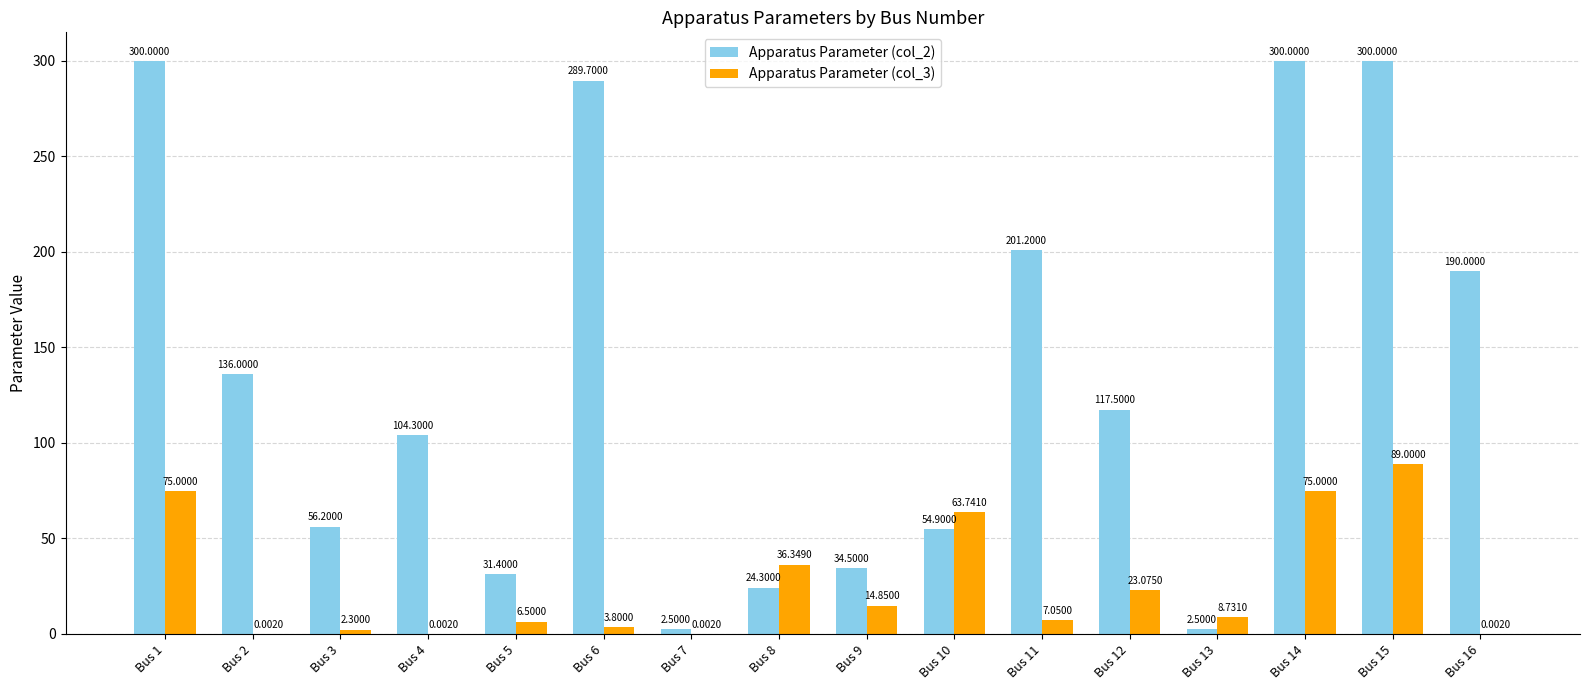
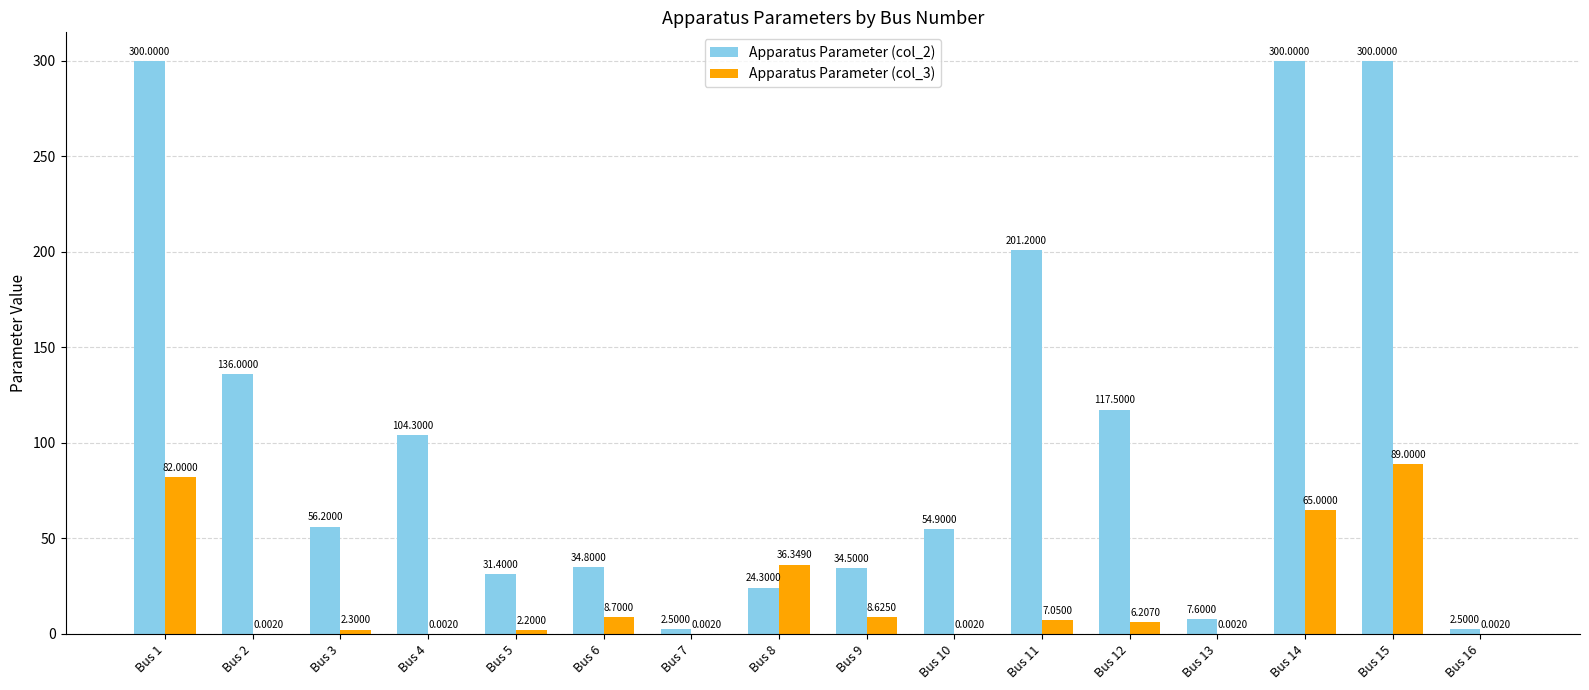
  {
    "Apparatus Parameter (col_2)": {
      "Bus 1": 300.0000,
      "Bus 2": 136.0000,
      "Bus 3": 56.2000,
      "Bus 4": 104.3000,
      "Bus 5": 31.4000,
-     "Bus 6": 289.7000,
+     "Bus 6": 34.8000,
      "Bus 7": 2.5000,
      "Bus 8": 24.3000,
      "Bus 9": 34.5000,
      "Bus 10": 54.9000,
      "Bus 11": 201.2000,
      "Bus 12": 117.5000,
-     "Bus 13": 2.5000,
+     "Bus 13": 7.6000,
      "Bus 14": 300.0000,
      "Bus 15": 300.0000,
-     "Bus 16": 190.0000
+     "Bus 16": 2.5000
    },
    "Apparatus Parameter (col_3)": {
-     "Bus 1": 75.0000,
+     "Bus 1": 82.0000,
      "Bus 2": 0.0020,
      "Bus 3": 2.3000,
      "Bus 4": 0.0020,
-     "Bus 5": 6.5000,
-     "Bus 6": 3.8000,
+     "Bus 5": 2.2000,
+     "Bus 6": 8.7000,
      "Bus 7": 0.0020,
      "Bus 8": 36.3490,
-     "Bus 9": 14.8500,
-     "Bus 10": 63.7410,
+     "Bus 9": 8.6250,
+     "Bus 10": 0.0020,
      "Bus 11": 7.0500,
-     "Bus 12": 23.0750,
-     "Bus 13": 8.7310,
-     "Bus 14": 75.0000,
+     "Bus 12": 6.2070,
+     "Bus 13": 0.0020,
+     "Bus 14": 65.0000,
      "Bus 15": 89.0000,
      "Bus 16": 0.0020
    }
  }
